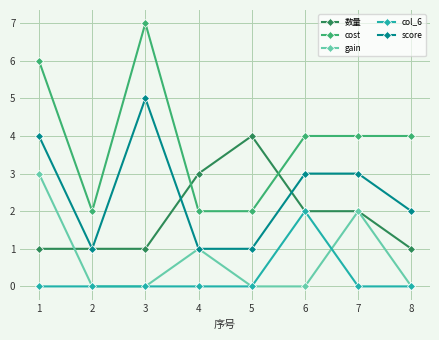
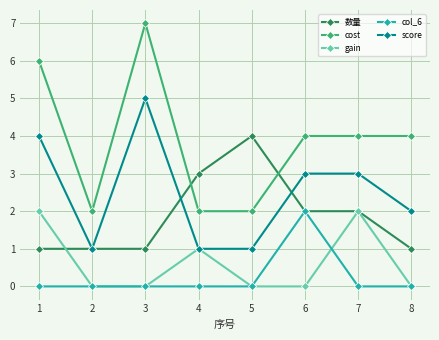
  {
    "gain": {
-     "1": 3,
+     "1": 2,
      "6": 0
    }
  }
